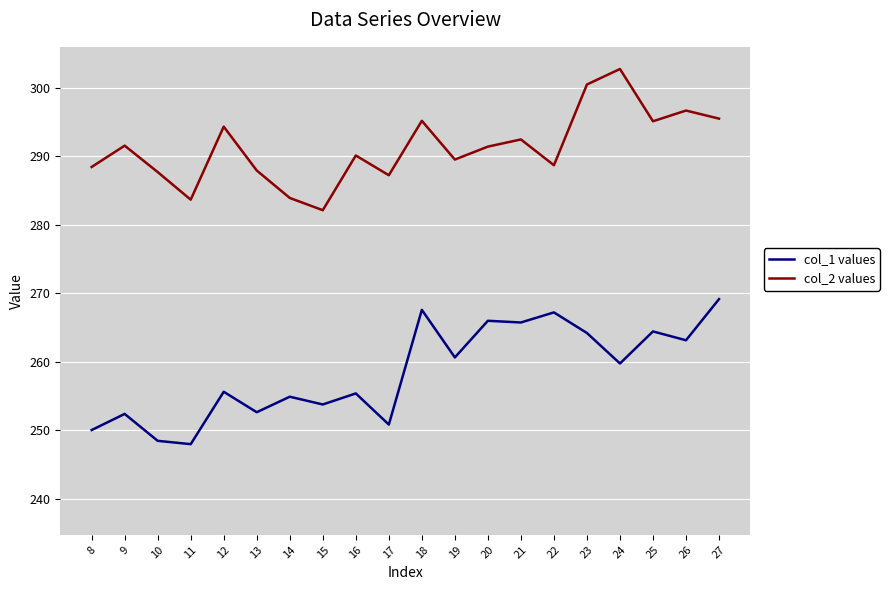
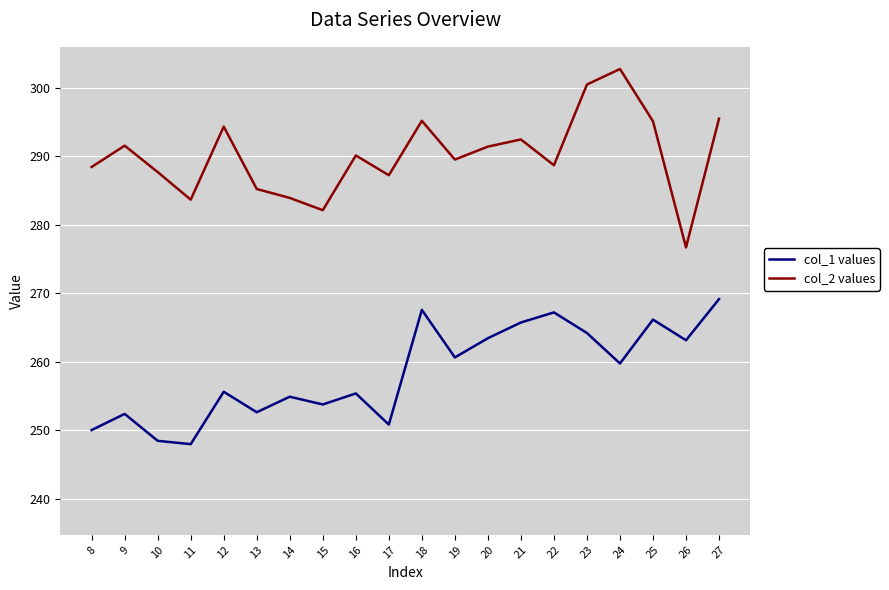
  {
    "col_1 values": {
      "8": 250,
      "9": 252,
      "10": 248,
      "11": 248,
      "12": 256,
      "13": 253,
      "14": 255,
      "15": 254,
      "16": 255,
      "17": 251,
      "18": 268,
      "19": 261,
-     "20": 266,
+     "20": 263,
      "21": 266,
      "22": 267,
      "23": 264,
      "24": 260,
-     "25": 264,
+     "25": 266,
      "26": 263,
      "27": 269
    },
    "col_2 values": {
      "8": 288,
      "9": 292,
      "10": 288,
      "11": 284,
      "12": 294,
-     "13": 288,
+     "13": 285,
      "14": 284,
      "15": 282,
      "16": 290,
      "17": 287,
      "18": 295,
      "19": 290,
      "20": 291,
      "21": 292,
      "22": 289,
      "23": 300,
      "24": 303,
      "25": 295,
-     "26": 297,
+     "26": 277,
      "27": 295
    }
  }
